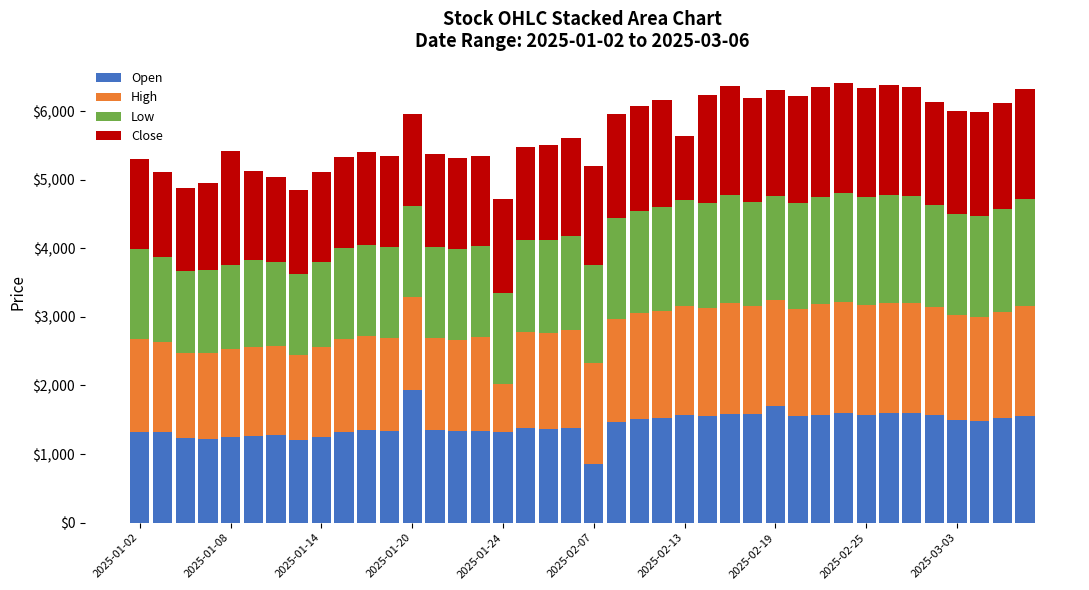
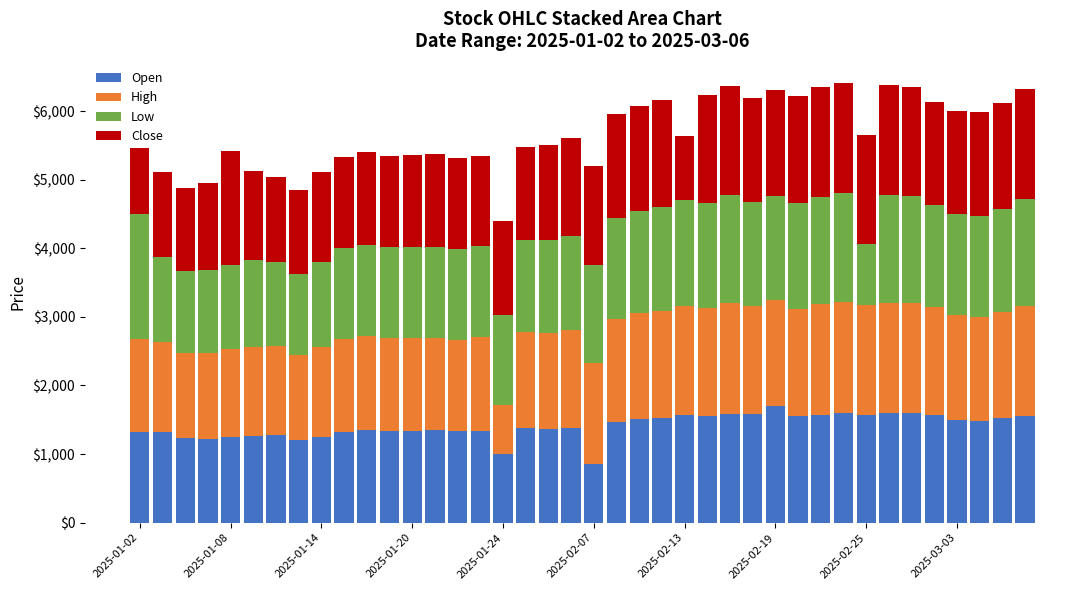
  {
    "Open": {
      "2025-01-02": "$1,300",
      "2025-01-08": "$1,300",
      "2025-01-14": "$1,200",
-     "2025-01-20": "$1,900",
-     "2025-01-24": "$1,300",
+     "2025-01-20": "$1,300",
+     "2025-01-24": "$1,000",
      "2025-02-07": "$900",
      "2025-02-13": "$1,600",
      "2025-02-19": "$1,700",
      "2025-02-25": "$1,600",
      "2025-03-03": "$1,500"
    },
    "High": {
      "2025-01-02": "$1,400",
      "2025-01-08": "$1,300",
      "2025-01-14": "$1,300",
      "2025-01-20": "$1,300",
      "2025-01-24": "$700",
      "2025-02-07": "$1,500",
      "2025-02-13": "$1,600",
      "2025-02-19": "$1,600",
      "2025-02-25": "$1,600",
      "2025-03-03": "$1,500"
    },
    "Low": {
-     "2025-01-02": "$1,300",
+     "2025-01-02": "$1,800",
      "2025-01-08": "$1,200",
      "2025-01-14": "$1,200",
      "2025-01-20": "$1,300",
      "2025-01-24": "$1,300",
      "2025-02-07": "$1,400",
      "2025-02-13": "$1,500",
      "2025-02-19": "$1,500",
-     "2025-02-25": "$1,600",
+     "2025-02-25": "$900",
      "2025-03-03": "$1,500"
    },
    "Close": {
      "2025-01-08": "$1,700",
      "2025-01-14": "$1,300",
      "2025-01-20": "$1,300",
      "2025-01-24": "$1,400",
      "2025-02-07": "$1,500",
      "2025-02-13": "$900",
      "2025-02-19": "$1,600",
      "2025-02-25": "$1,600",
      "2025-03-03": "$1,500"
    }
  }
